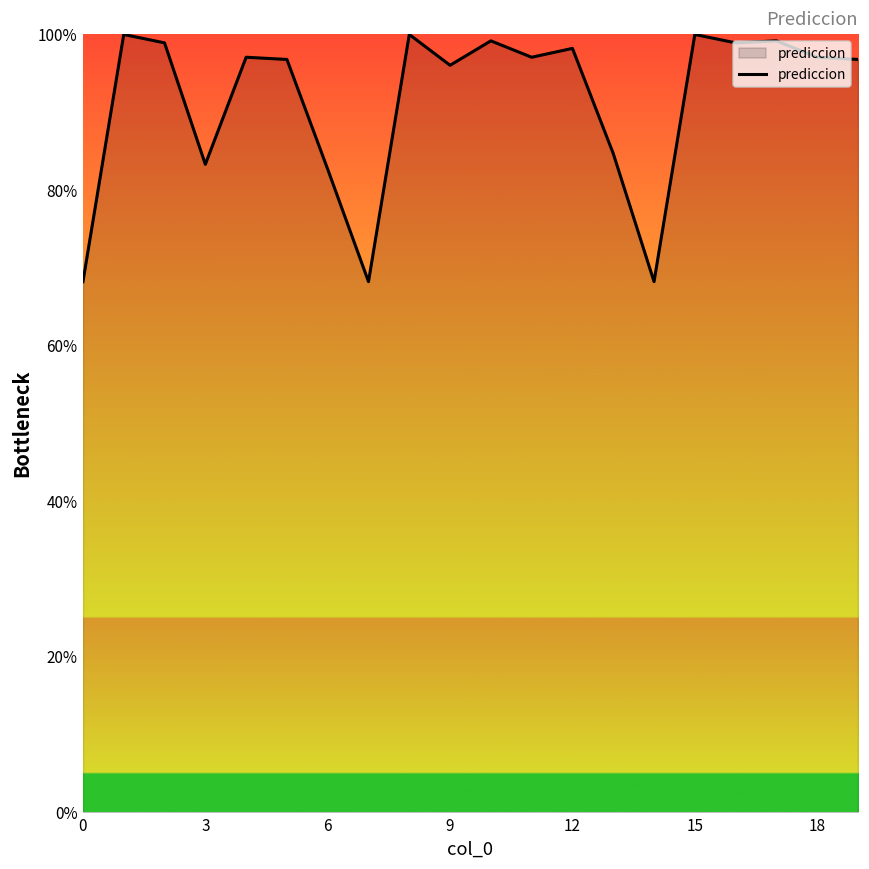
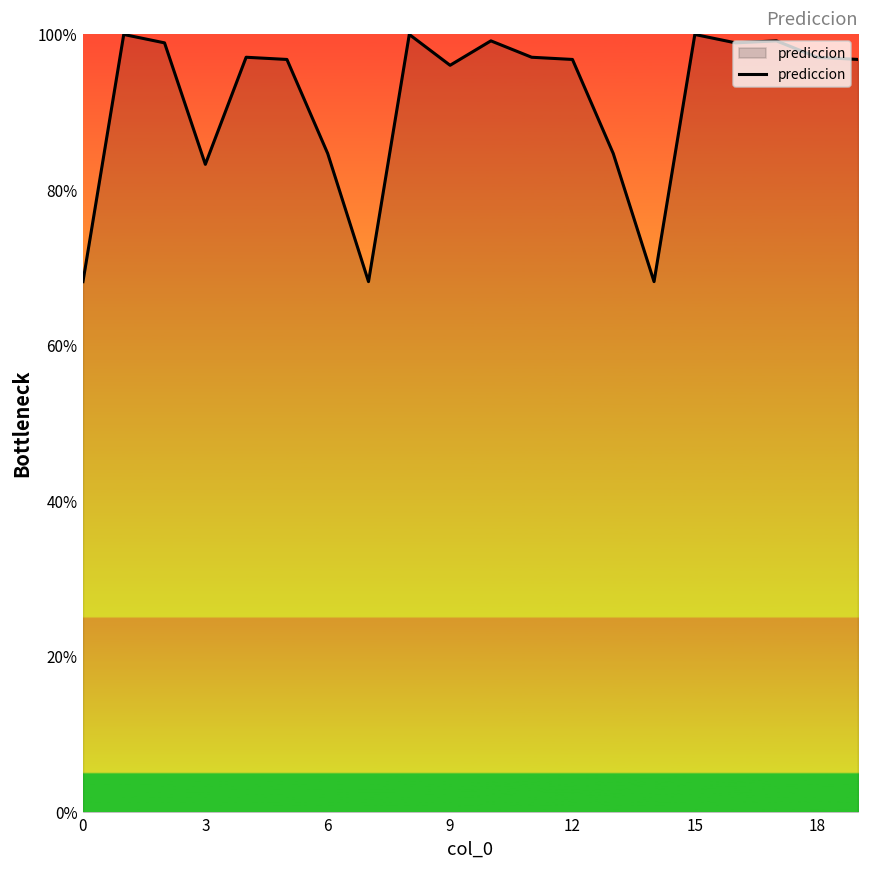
  {
    "0": "68%",
    "3": "83%",
-   "6": "83%",
+   "6": "85%",
    "9": "96%",
-   "12": "98%",
+   "12": "97%",
    "15": "100%"
  }
